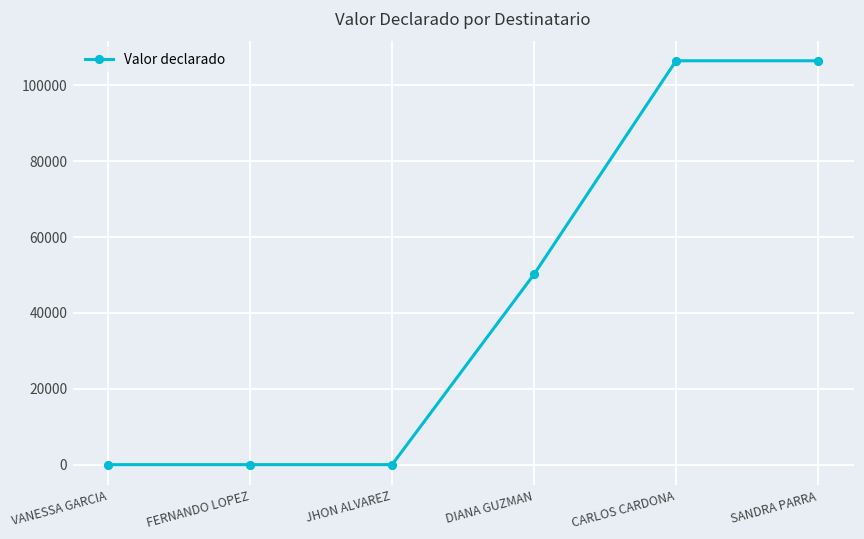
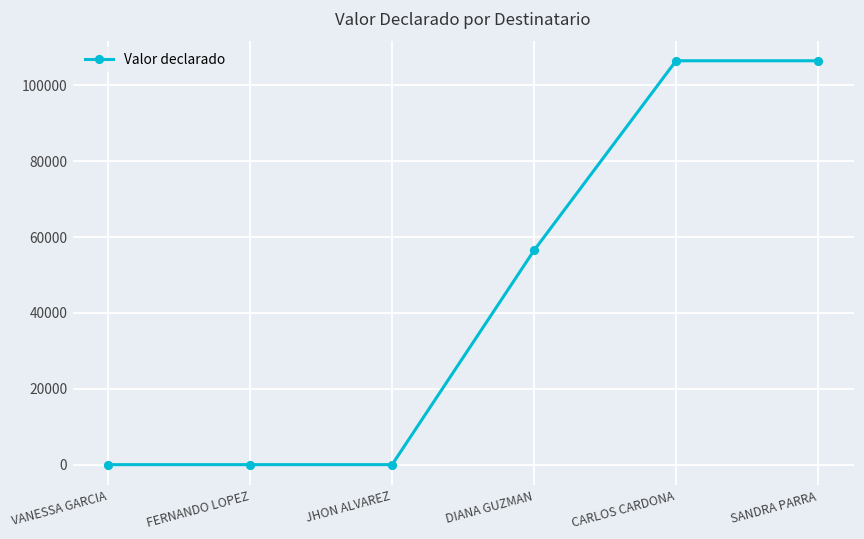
  {
    "VANESSA GARCIA": 0,
    "FERNANDO LOPEZ": 0,
    "JHON ALVAREZ": 0,
-   "DIANA GUZMAN": 50000,
+   "DIANA GUZMAN": 57000,
    "CARLOS CARDONA": 107000,
    "SANDRA PARRA": 107000
  }
